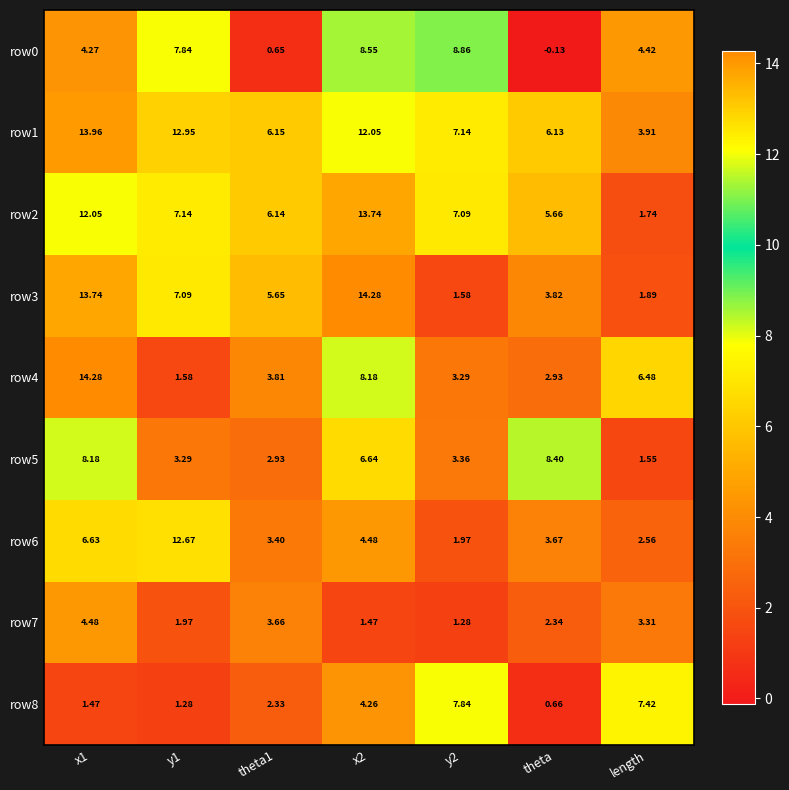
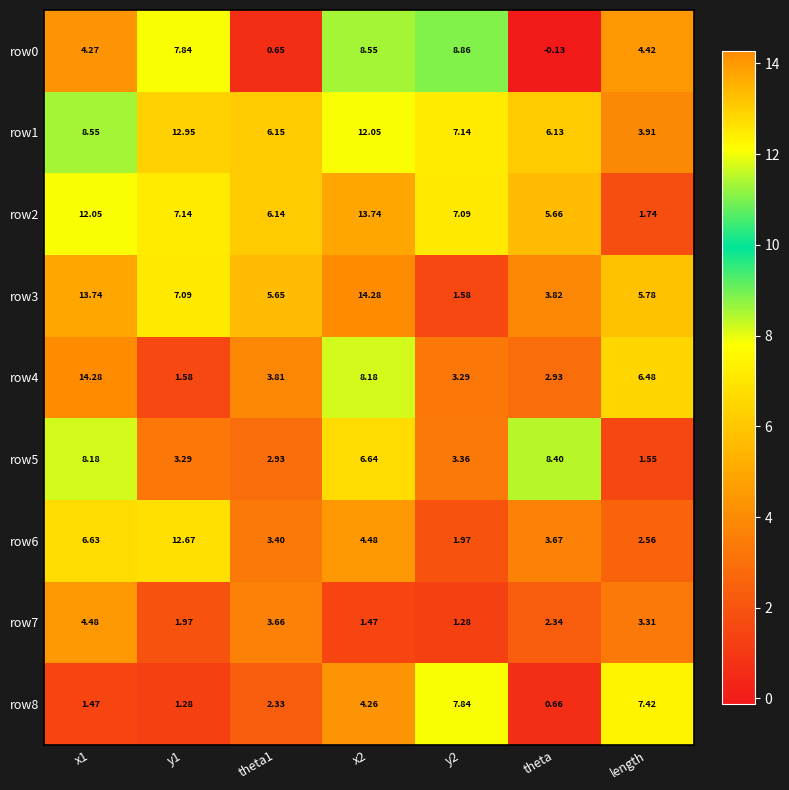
  {
    "row0": {
      "x1": 4.27,
      "y1": 7.84,
      "theta1": 0.65,
      "x2": 8.55,
      "y2": 8.86,
      "theta": -0.13,
      "length": 4.42
    },
    "row1": {
-     "x1": 13.96,
+     "x1": 8.55,
      "y1": 12.95,
      "theta1": 6.15,
      "x2": 12.05,
      "y2": 7.14,
      "theta": 6.13,
      "length": 3.91
    },
    "row2": {
      "x1": 12.05,
      "y1": 7.14,
      "theta1": 6.14,
      "x2": 13.74,
      "y2": 7.09,
      "theta": 5.66,
      "length": 1.74
    },
    "row3": {
      "x1": 13.74,
      "y1": 7.09,
      "theta1": 5.65,
      "x2": 14.28,
      "y2": 1.58,
      "theta": 3.82,
-     "length": 1.89
+     "length": 5.78
    },
    "row4": {
      "x1": 14.28,
      "y1": 1.58,
      "theta1": 3.81,
      "x2": 8.18,
      "y2": 3.29,
      "theta": 2.93,
      "length": 6.48
    },
    "row5": {
      "x1": 8.18,
      "y1": 3.29,
      "theta1": 2.93,
      "x2": 6.64,
      "y2": 3.36,
      "theta": 8.40,
      "length": 1.55
    },
    "row6": {
      "x1": 6.63,
      "y1": 12.67,
      "theta1": 3.40,
      "x2": 4.48,
      "y2": 1.97,
      "theta": 3.67,
      "length": 2.56
    },
    "row7": {
      "x1": 4.48,
      "y1": 1.97,
      "theta1": 3.66,
      "x2": 1.47,
      "y2": 1.28,
      "theta": 2.34,
      "length": 3.31
    },
    "row8": {
      "x1": 1.47,
      "y1": 1.28,
      "theta1": 2.33,
      "x2": 4.26,
      "y2": 7.84,
      "theta": 0.66,
      "length": 7.42
    }
  }
